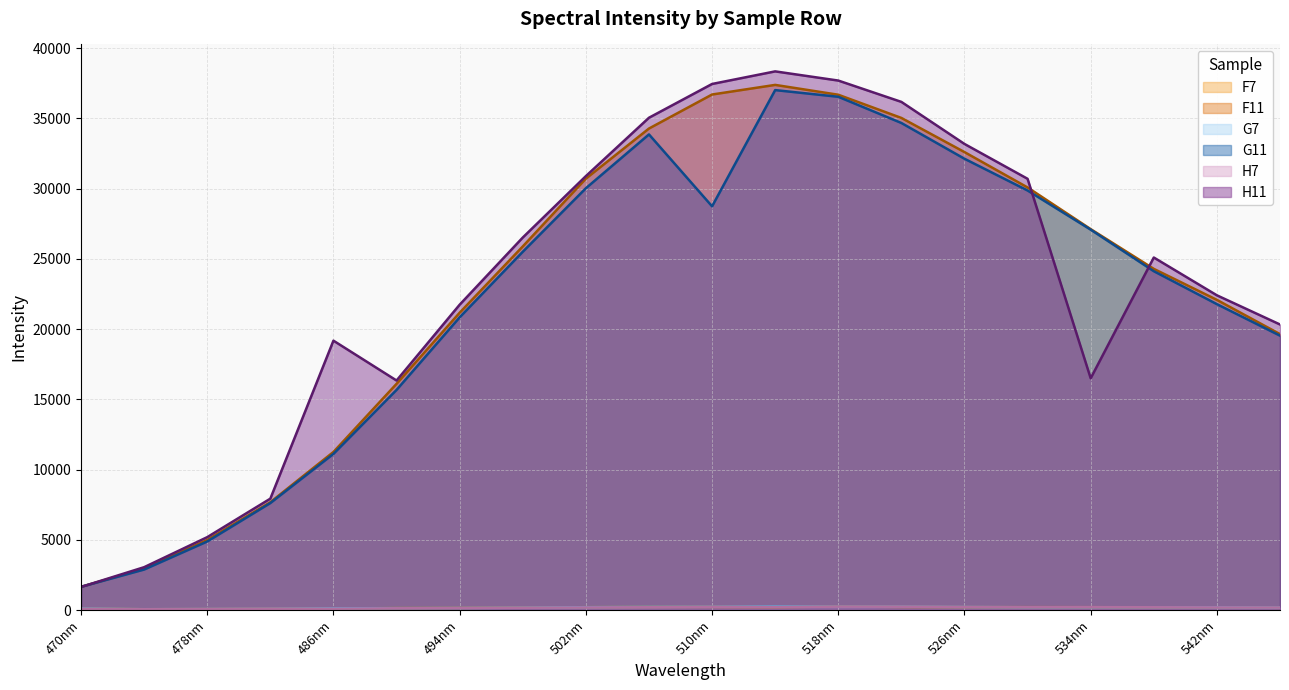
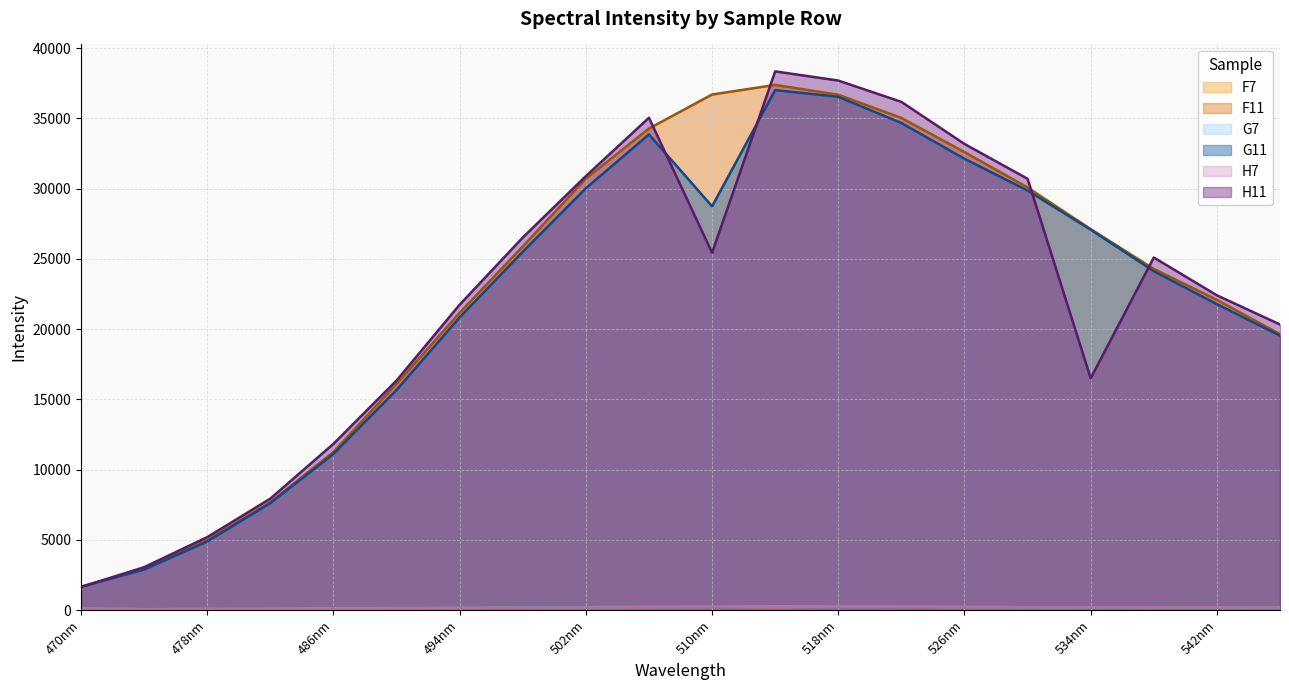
  {
    "G11": {
      "494nm": 20800,
      "502nm": 30000,
      "510nm": 28700,
      "526nm": 32100,
      "542nm": 21800
    },
    "H11": {
      "478nm": 5200,
-     "486nm": 19200,
+     "486nm": 11800,
      "494nm": 21700,
-     "510nm": 37400,
+     "510nm": 25400,
      "518nm": 37700,
      "526nm": 33200,
      "534nm": 16500,
      "542nm": 22400
    }
  }
